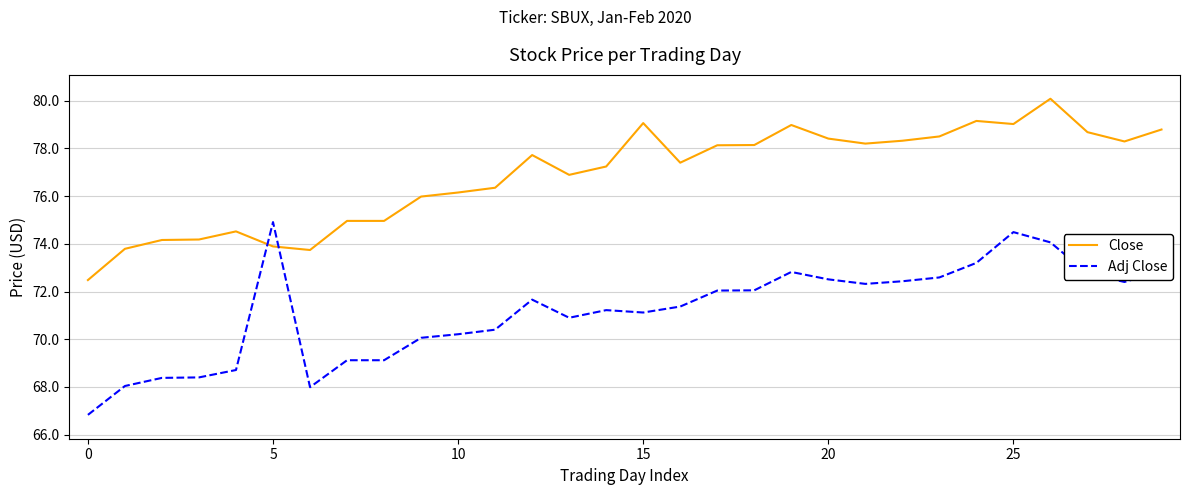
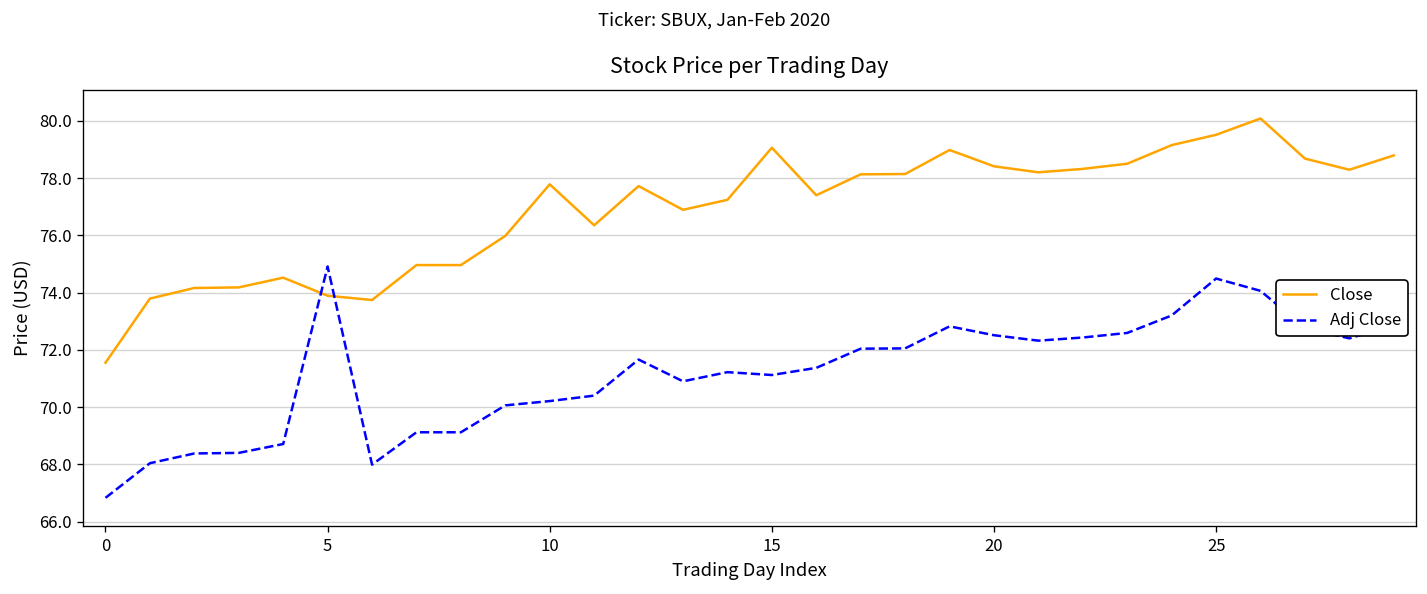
  {
    "Close": {
-     "0": 72.5,
+     "0": 71.6,
      "5": 73.9,
-     "10": 76.2,
+     "10": 77.8,
      "15": 79.1,
      "20": 78.4,
-     "25": 79.0
+     "25": 79.5
    },
    "Adj Close": {
      "0": 66.8,
      "5": 74.9,
      "10": 70.2,
      "15": 71.1,
      "20": 72.5,
      "25": 74.5
    }
  }
